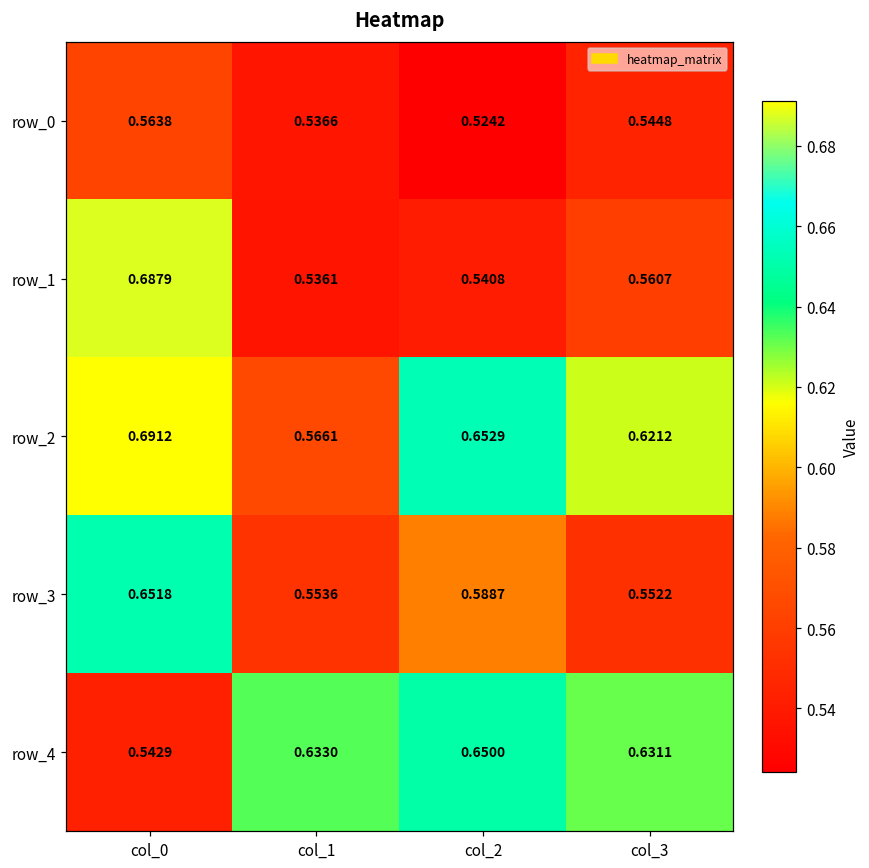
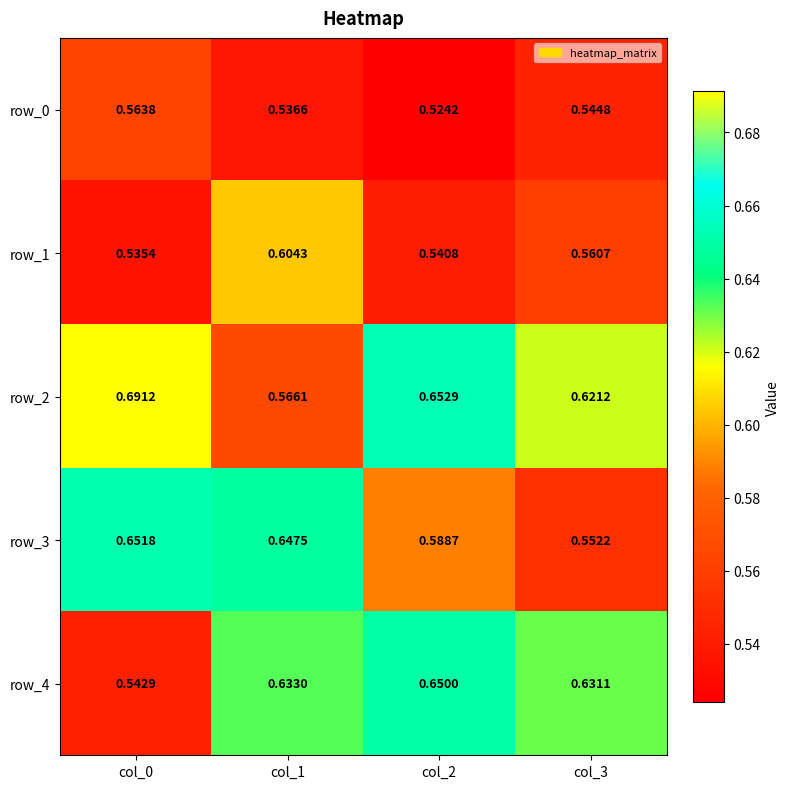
  {
    "row_0": {
      "col_0": 0.5638,
      "col_1": 0.5366,
      "col_2": 0.5242,
      "col_3": 0.5448
    },
    "row_1": {
-     "col_0": 0.6879,
-     "col_1": 0.5361,
+     "col_0": 0.5354,
+     "col_1": 0.6043,
      "col_2": 0.5408,
      "col_3": 0.5607
    },
    "row_2": {
      "col_0": 0.6912,
      "col_1": 0.5661,
      "col_2": 0.6529,
      "col_3": 0.6212
    },
    "row_3": {
      "col_0": 0.6518,
-     "col_1": 0.5536,
+     "col_1": 0.6475,
      "col_2": 0.5887,
      "col_3": 0.5522
    },
    "row_4": {
      "col_0": 0.5429,
      "col_1": 0.6330,
      "col_2": 0.6500,
      "col_3": 0.6311
    }
  }
